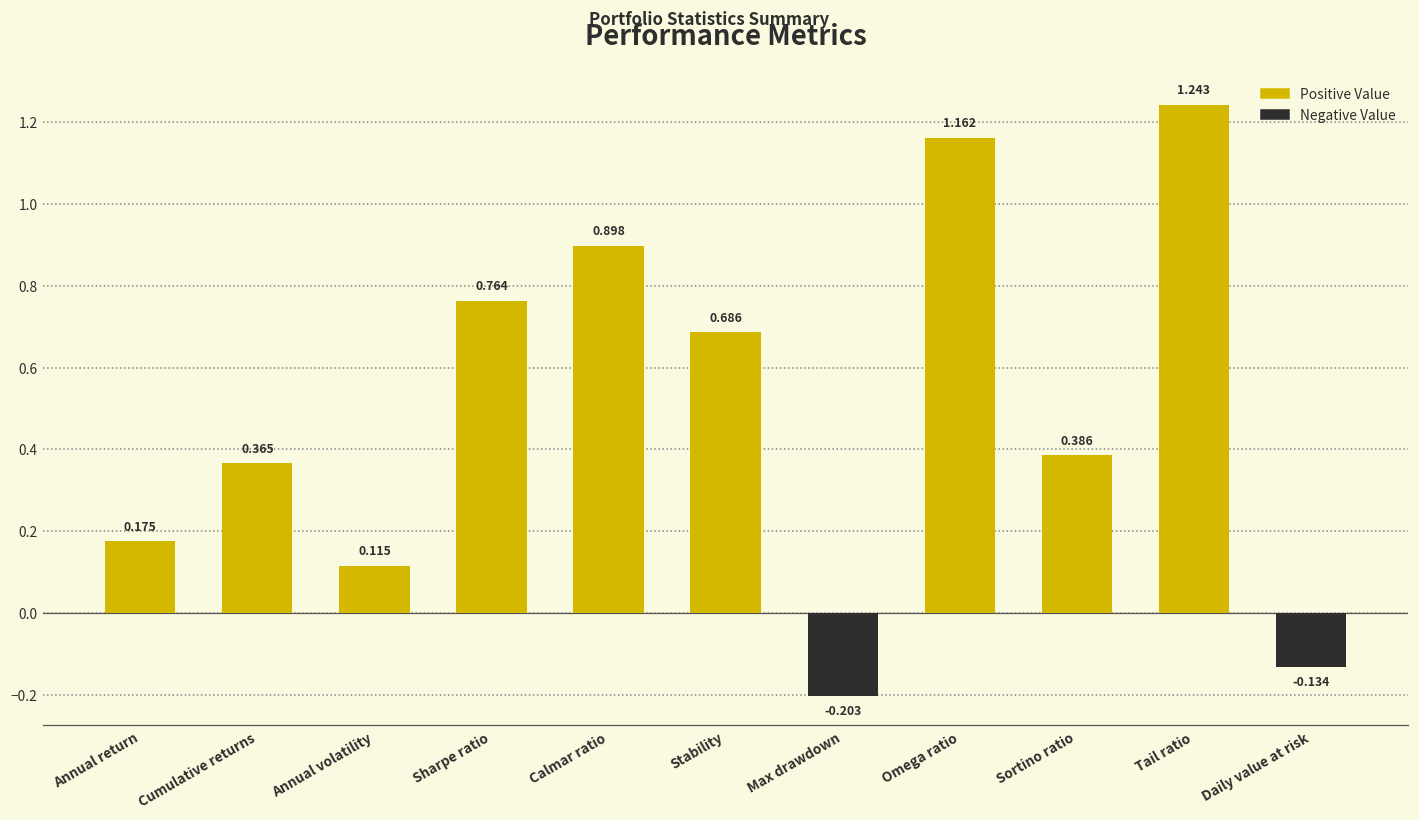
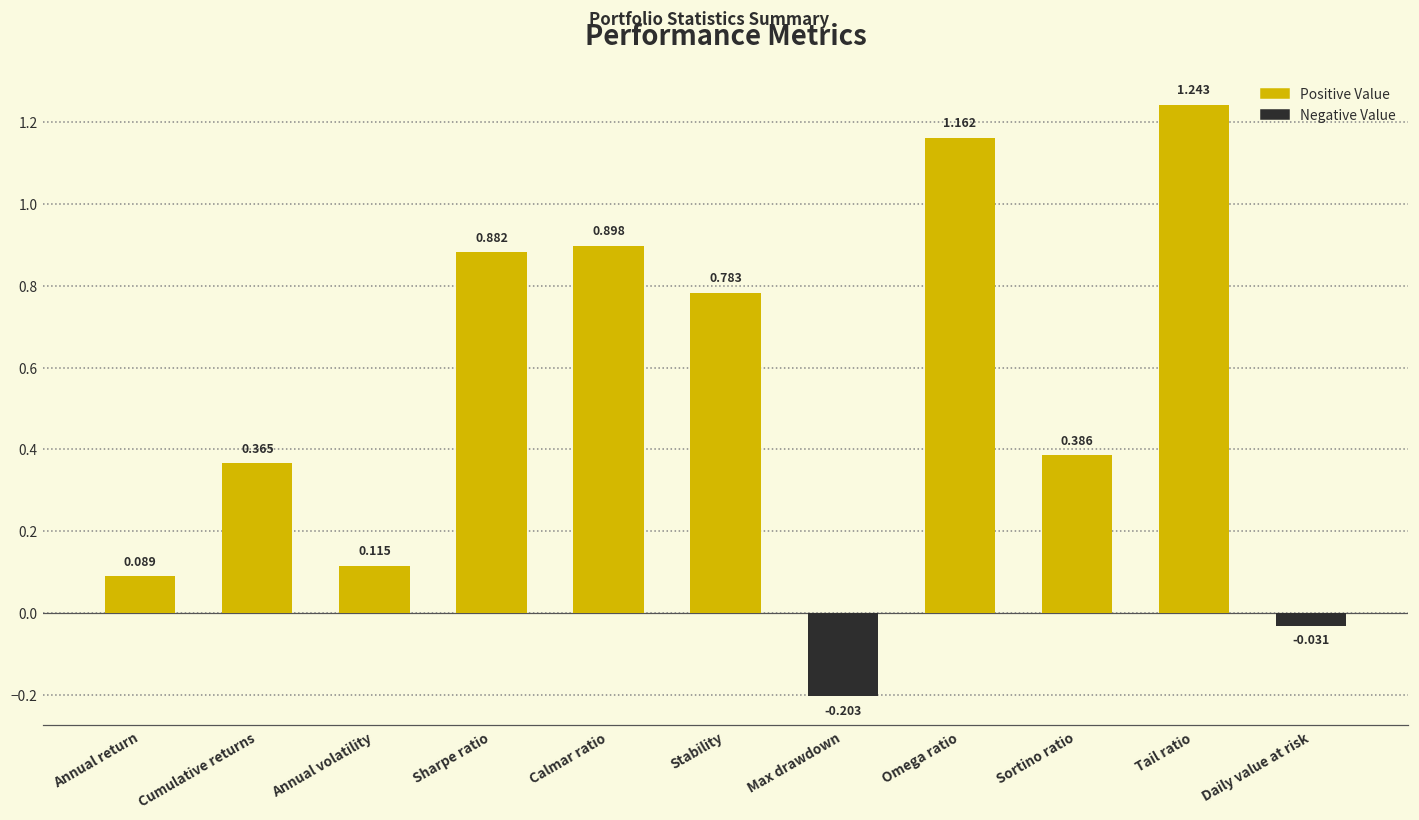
  {
-   "Annual return": 0.175,
+   "Annual return": 0.089,
    "Cumulative returns": 0.365,
    "Annual volatility": 0.115,
-   "Sharpe ratio": 0.764,
+   "Sharpe ratio": 0.882,
    "Calmar ratio": 0.898,
-   "Stability": 0.686,
+   "Stability": 0.783,
    "Max drawdown": -0.203,
    "Omega ratio": 1.162,
    "Sortino ratio": 0.386,
    "Tail ratio": 1.243,
-   "Daily value at risk": -0.134
+   "Daily value at risk": -0.031
  }
